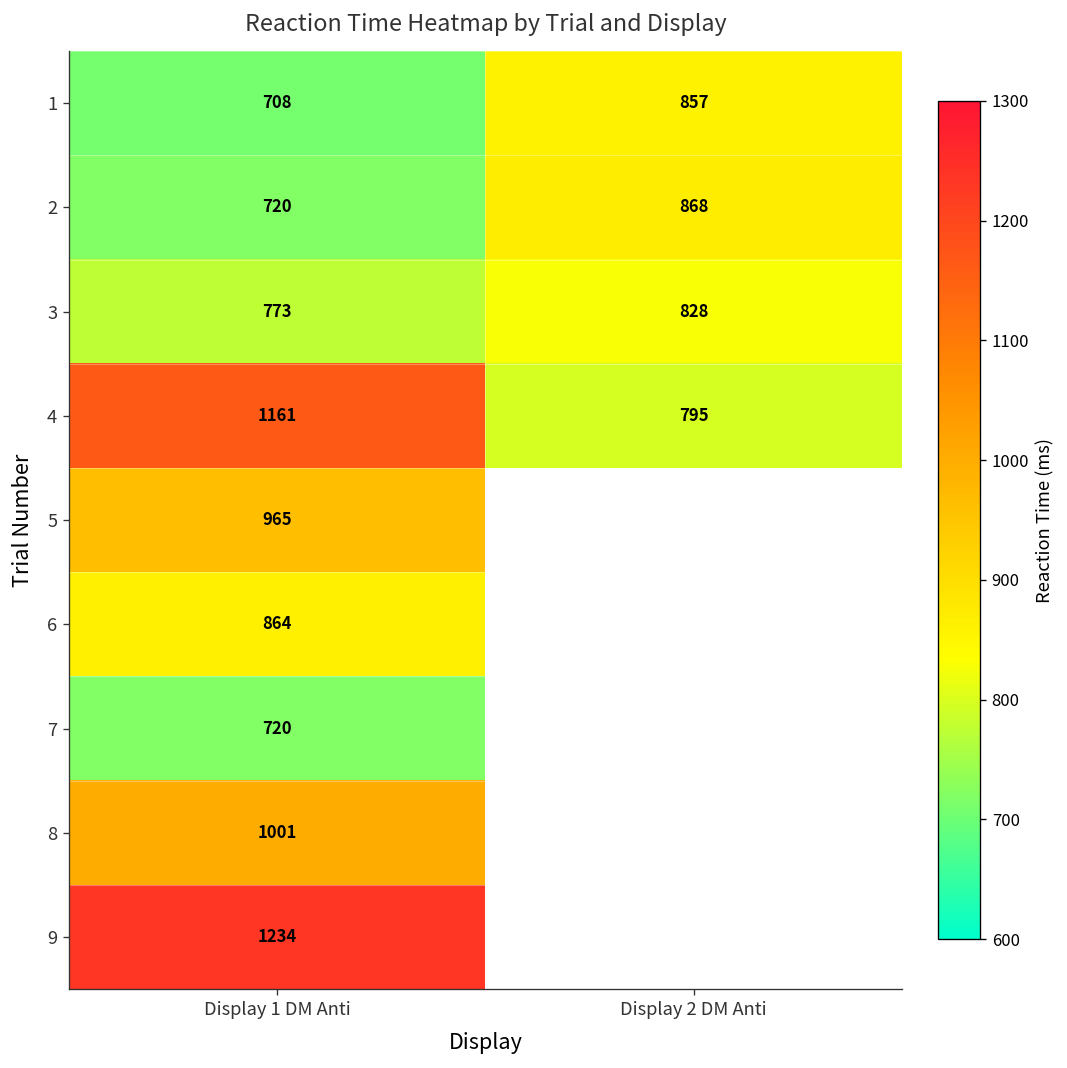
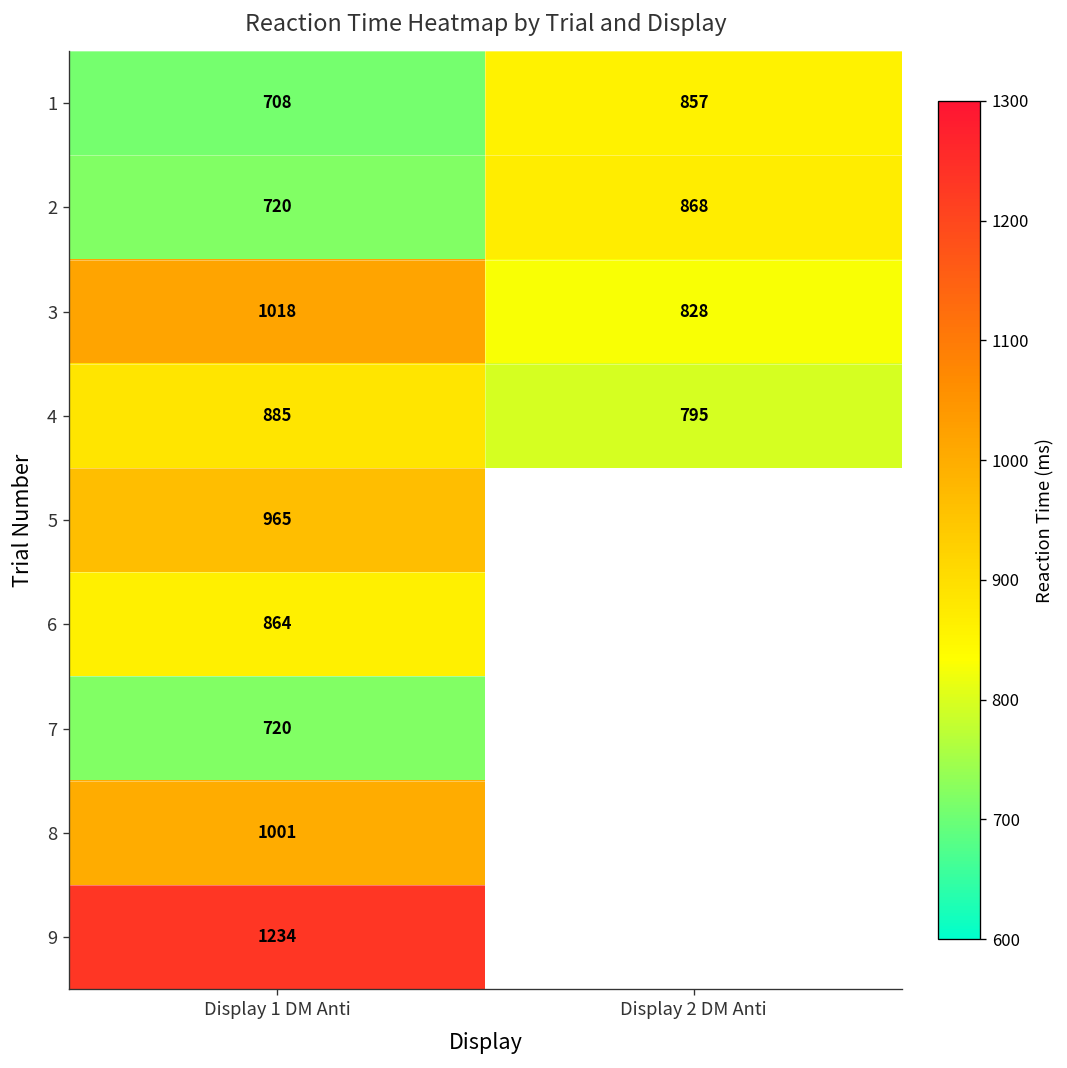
  {
    "1": {
      "Display 1 DM Anti": 708,
      "Display 2 DM Anti": 857
    },
    "2": {
      "Display 1 DM Anti": 720,
      "Display 2 DM Anti": 868
    },
    "3": {
-     "Display 1 DM Anti": 773,
+     "Display 1 DM Anti": 1018,
      "Display 2 DM Anti": 828
    },
    "4": {
-     "Display 1 DM Anti": 1161,
+     "Display 1 DM Anti": 885,
      "Display 2 DM Anti": 795
    },
    "5": {
      "Display 1 DM Anti": 965
    },
    "6": {
      "Display 1 DM Anti": 864
    },
    "7": {
      "Display 1 DM Anti": 720
    },
    "8": {
      "Display 1 DM Anti": 1001
    },
    "9": {
      "Display 1 DM Anti": 1234
    }
  }
